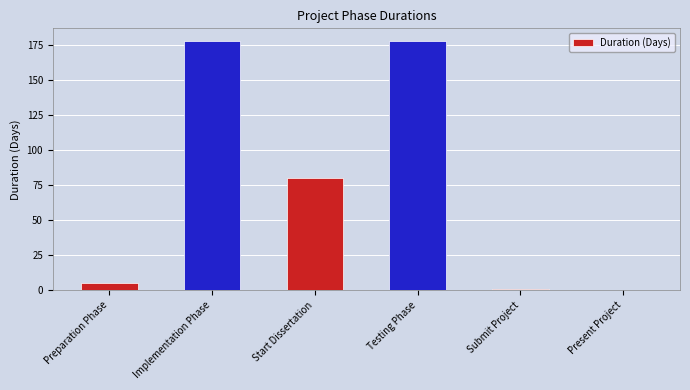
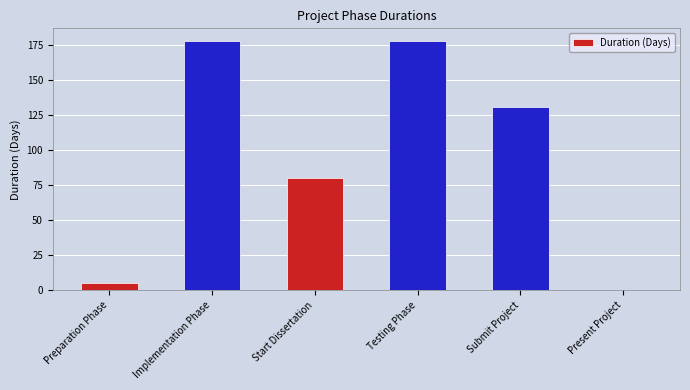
  {
    "Preparation Phase": 5,
    "Implementation Phase": 178,
    "Start Dissertation": 80,
    "Testing Phase": 178,
-   "Submit Project": 1,
+   "Submit Project": 131,
    "Present Project": 0
  }
